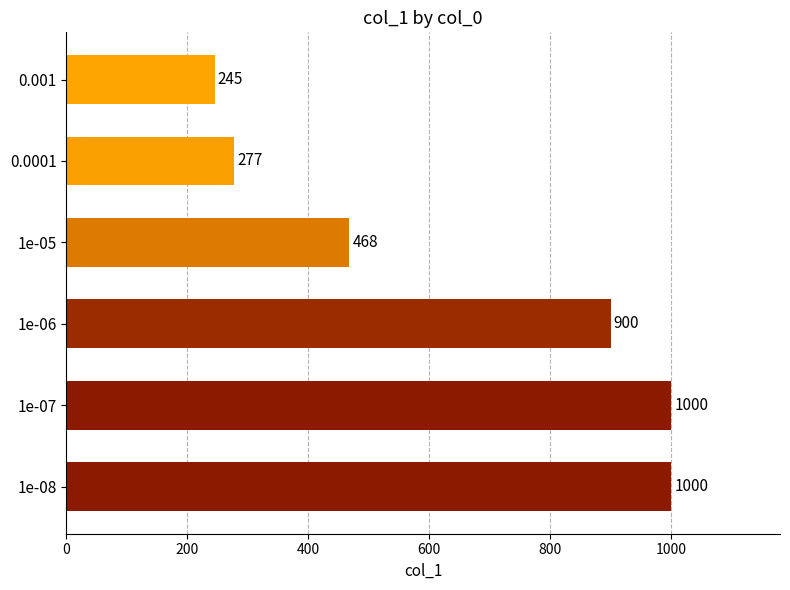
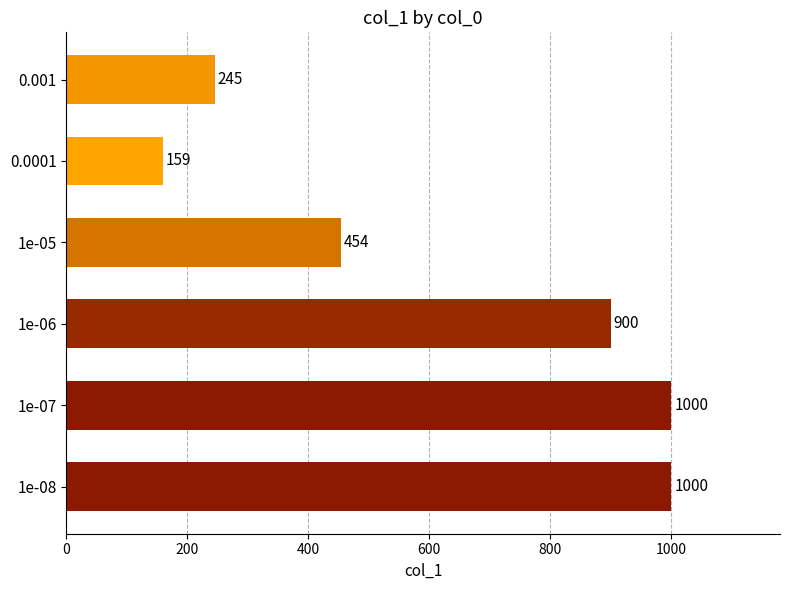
  {
    "0.001": 245,
-   "0.0001": 277,
-   "1e-05": 468,
+   "0.0001": 159,
+   "1e-05": 454,
    "1e-06": 900,
    "1e-07": 1000,
    "1e-08": 1000
  }
